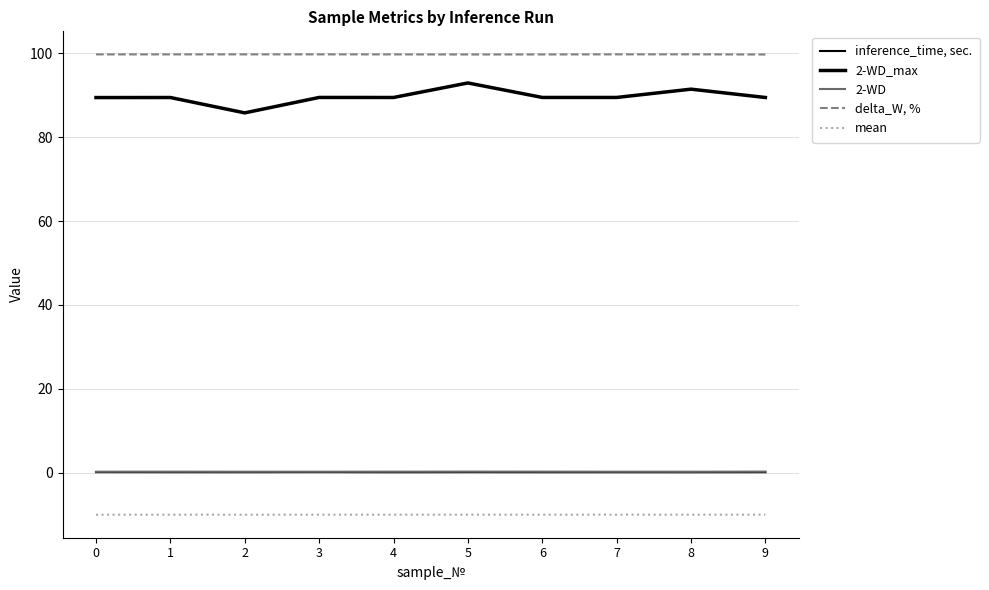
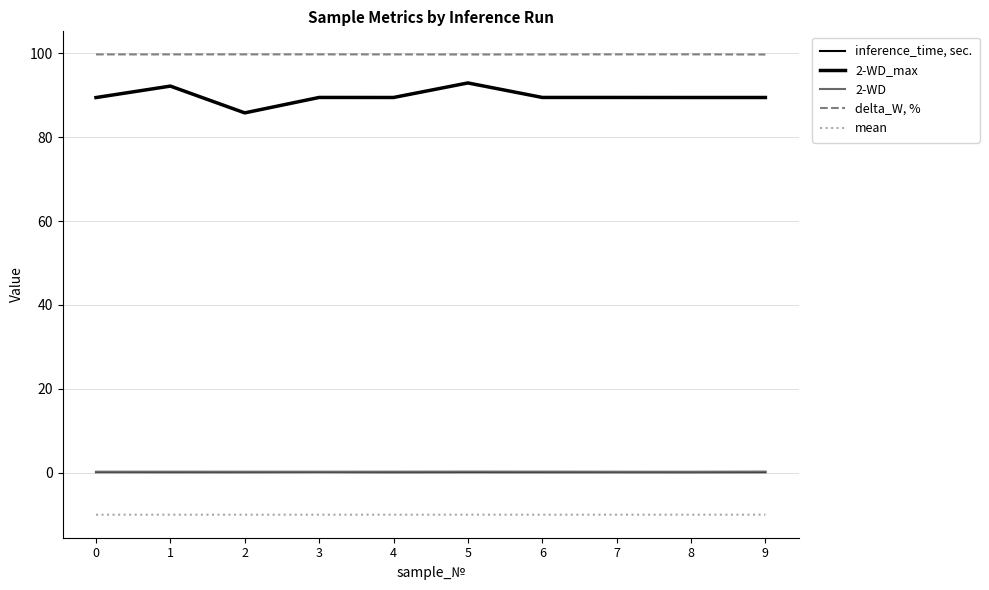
  {
    "2-WD_max": {
      "0": 89,
-     "1": 89,
+     "1": 92,
      "2": 86,
      "3": 89,
      "4": 89,
      "5": 93,
      "6": 89,
      "7": 89,
-     "8": 91,
+     "8": 89,
      "9": 89
    },
    "mean": {
      "0": -10,
      "1": -10,
      "2": -10,
      "3": -10,
      "4": -10,
      "5": -10,
      "6": -10,
      "7": -10,
      "8": -10,
      "9": -10
    }
  }
